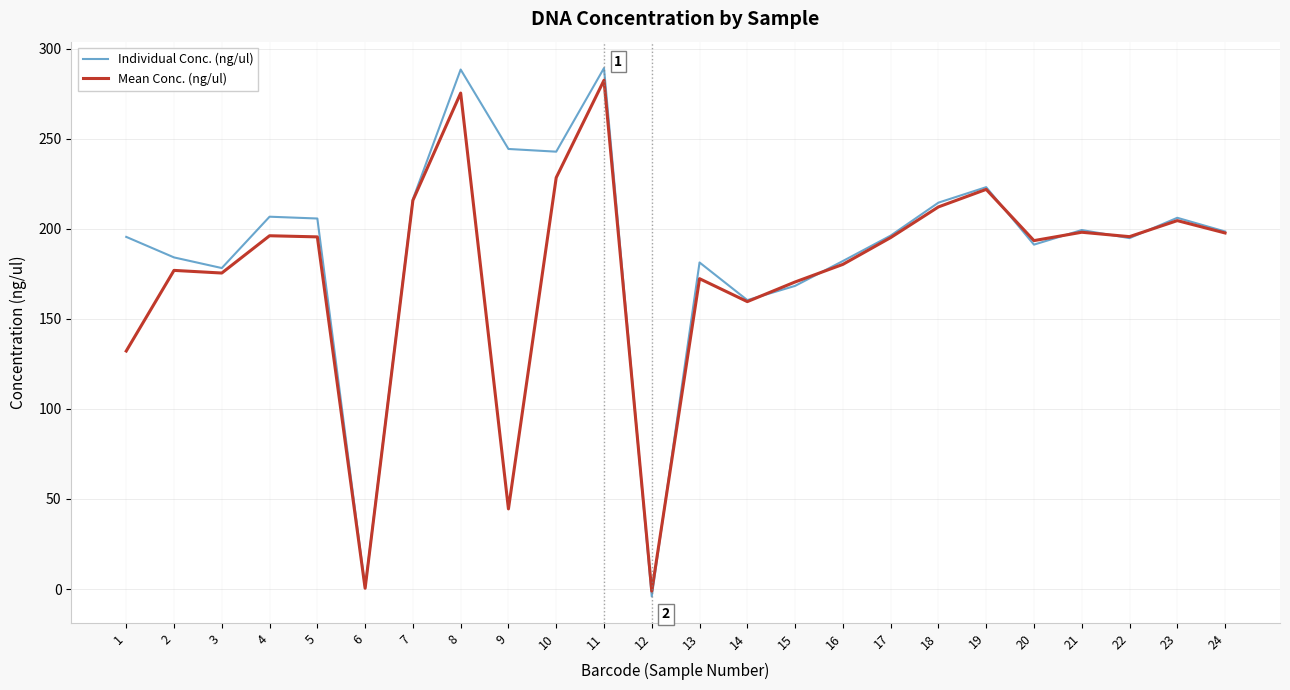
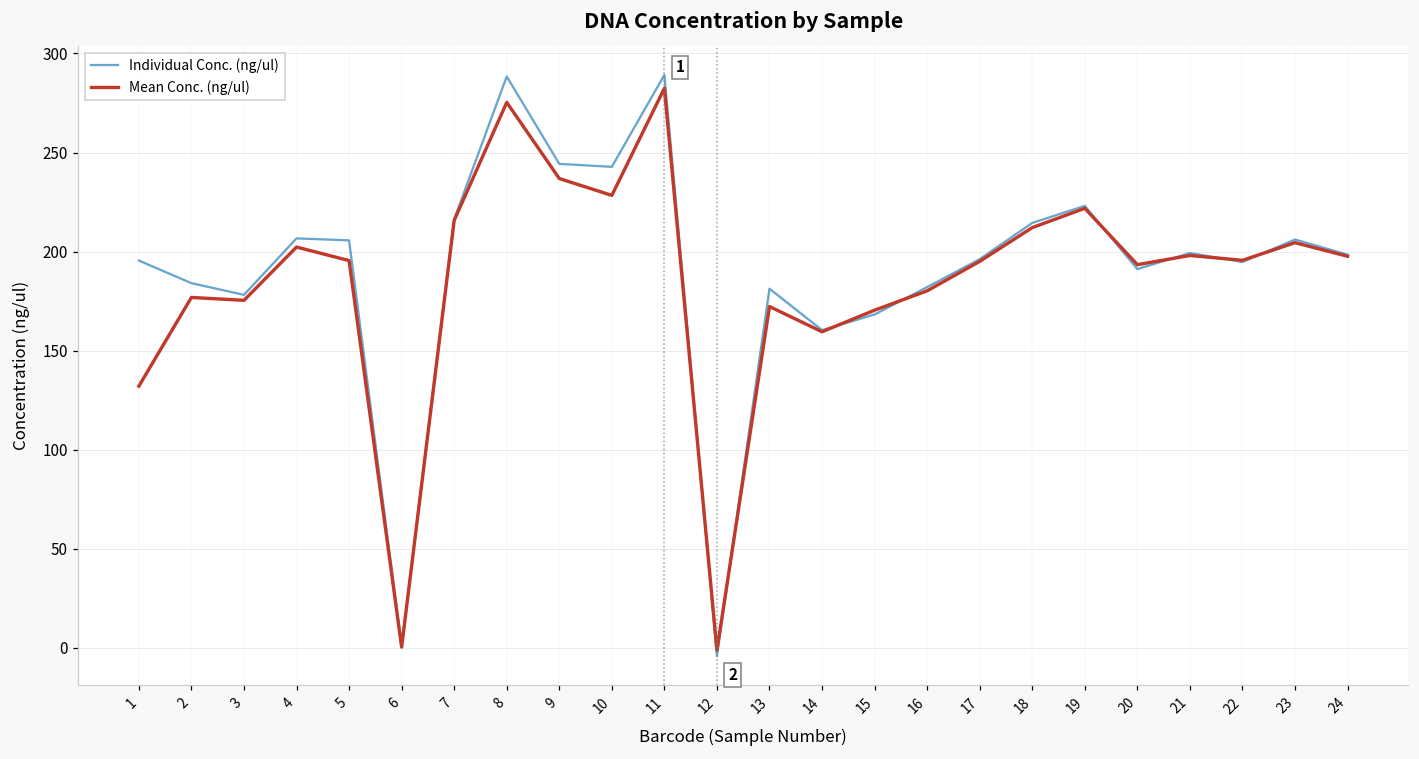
  {
    "Individual Conc. (ng/ul)": {
      "1": 196,
      "2": 184,
      "3": 178,
      "4": 207,
      "5": 206,
      "8": 288,
      "9": 244,
      "10": 243,
      "13": 181,
      "15": 168,
      "16": 182,
      "18": 215,
      "20": 191,
      "23": 206
    },
    "Mean Conc. (ng/ul)": {
      "1": 132,
      "2": 177,
      "3": 175,
-     "4": 196,
+     "4": 202,
      "5": 196,
      "8": 275,
-     "9": 45,
+     "9": 237,
      "10": 228,
      "11": 282,
      "12": -1,
      "13": 172,
      "15": 170,
      "16": 180,
      "18": 212,
      "20": 193,
      "23": 205
    }
  }
